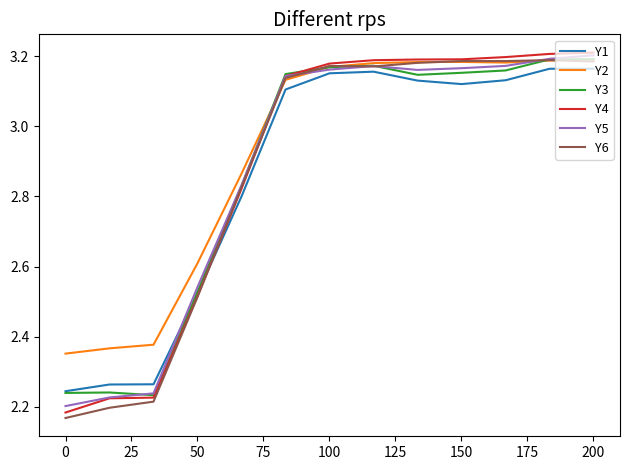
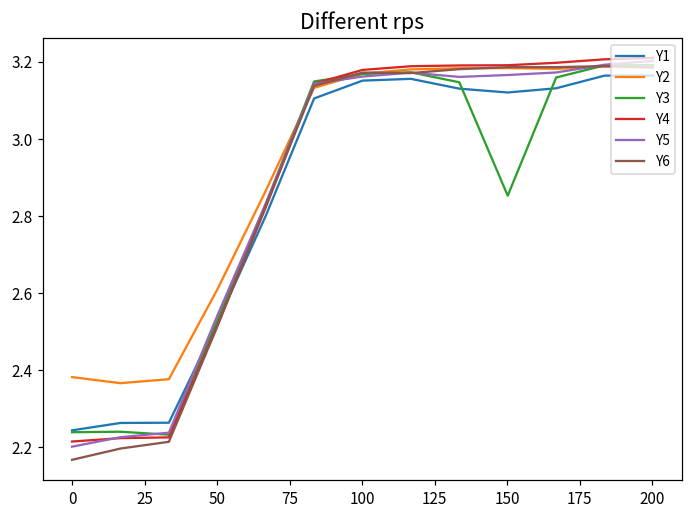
  {
    "Y1": {
      "100": 3.15,
      "150": 3.12
    },
    "Y2": {
-     "0": 2.35,
+     "0": 2.38,
      "50": 2.61
    },
    "Y3": {
-     "150": 3.15
+     "150": 2.85
    },
    "Y4": {
-     "0": 2.18
+     "0": 2.22
    },
    "Y5": {
      "0": 2.20,
      "50": 2.54,
      "150": 3.17
    },
    "Y6": {
      "0": 2.17
    }
  }
